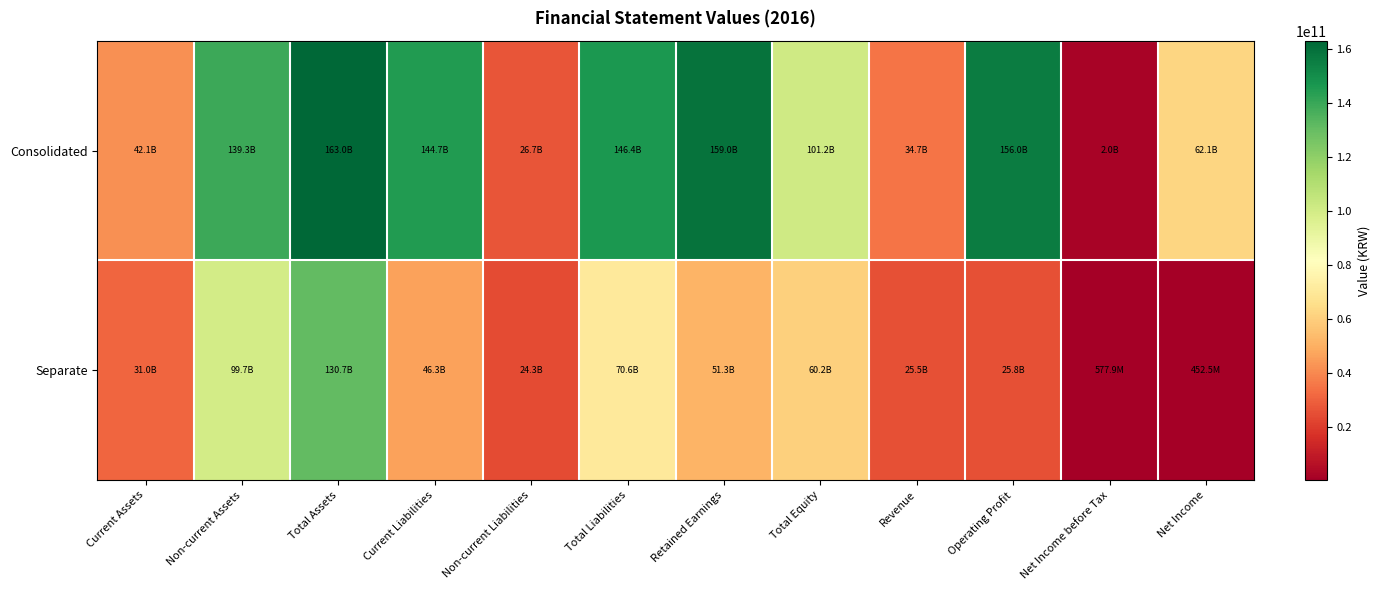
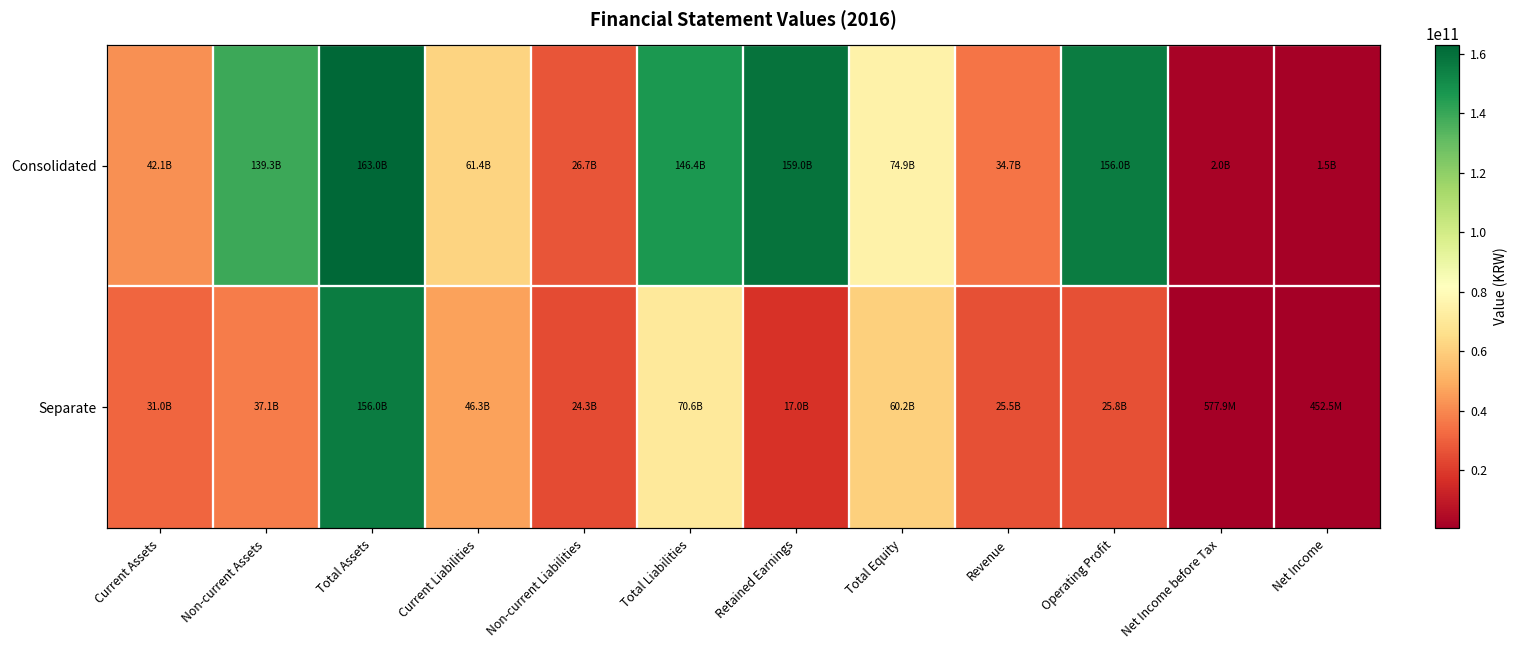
  {
    "Consolidated": {
      "Current Assets": "42.1B",
      "Non-current Assets": "139.3B",
      "Total Assets": "163.0B",
-     "Current Liabilities": "144.7B",
+     "Current Liabilities": "61.4B",
      "Non-current Liabilities": "26.7B",
      "Total Liabilities": "146.4B",
      "Retained Earnings": "159.0B",
-     "Total Equity": "101.2B",
+     "Total Equity": "74.9B",
      "Revenue": "34.7B",
      "Operating Profit": "156.0B",
      "Net Income before Tax": "2.0B",
-     "Net Income": "62.1B"
+     "Net Income": "1.5B"
    },
    "Separate": {
      "Current Assets": "31.0B",
-     "Non-current Assets": "99.7B",
-     "Total Assets": "130.7B",
+     "Non-current Assets": "37.1B",
+     "Total Assets": "156.0B",
      "Current Liabilities": "46.3B",
      "Non-current Liabilities": "24.3B",
      "Total Liabilities": "70.6B",
-     "Retained Earnings": "51.3B",
+     "Retained Earnings": "17.0B",
      "Total Equity": "60.2B",
      "Revenue": "25.5B",
      "Operating Profit": "25.8B",
      "Net Income before Tax": "577.9M",
      "Net Income": "452.5M"
    }
  }
